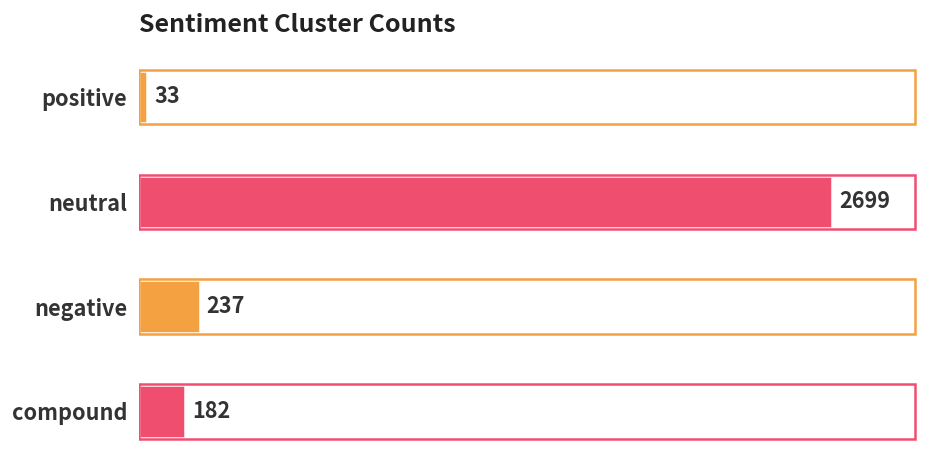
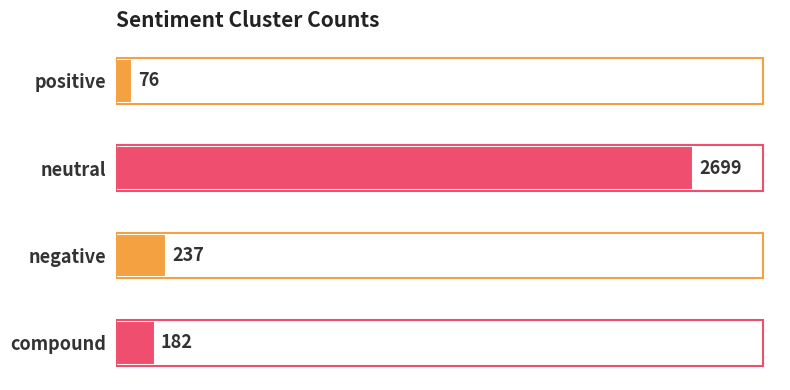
  {
-   "positive": 33,
+   "positive": 76,
    "neutral": 2699,
    "negative": 237,
    "compound": 182
  }
